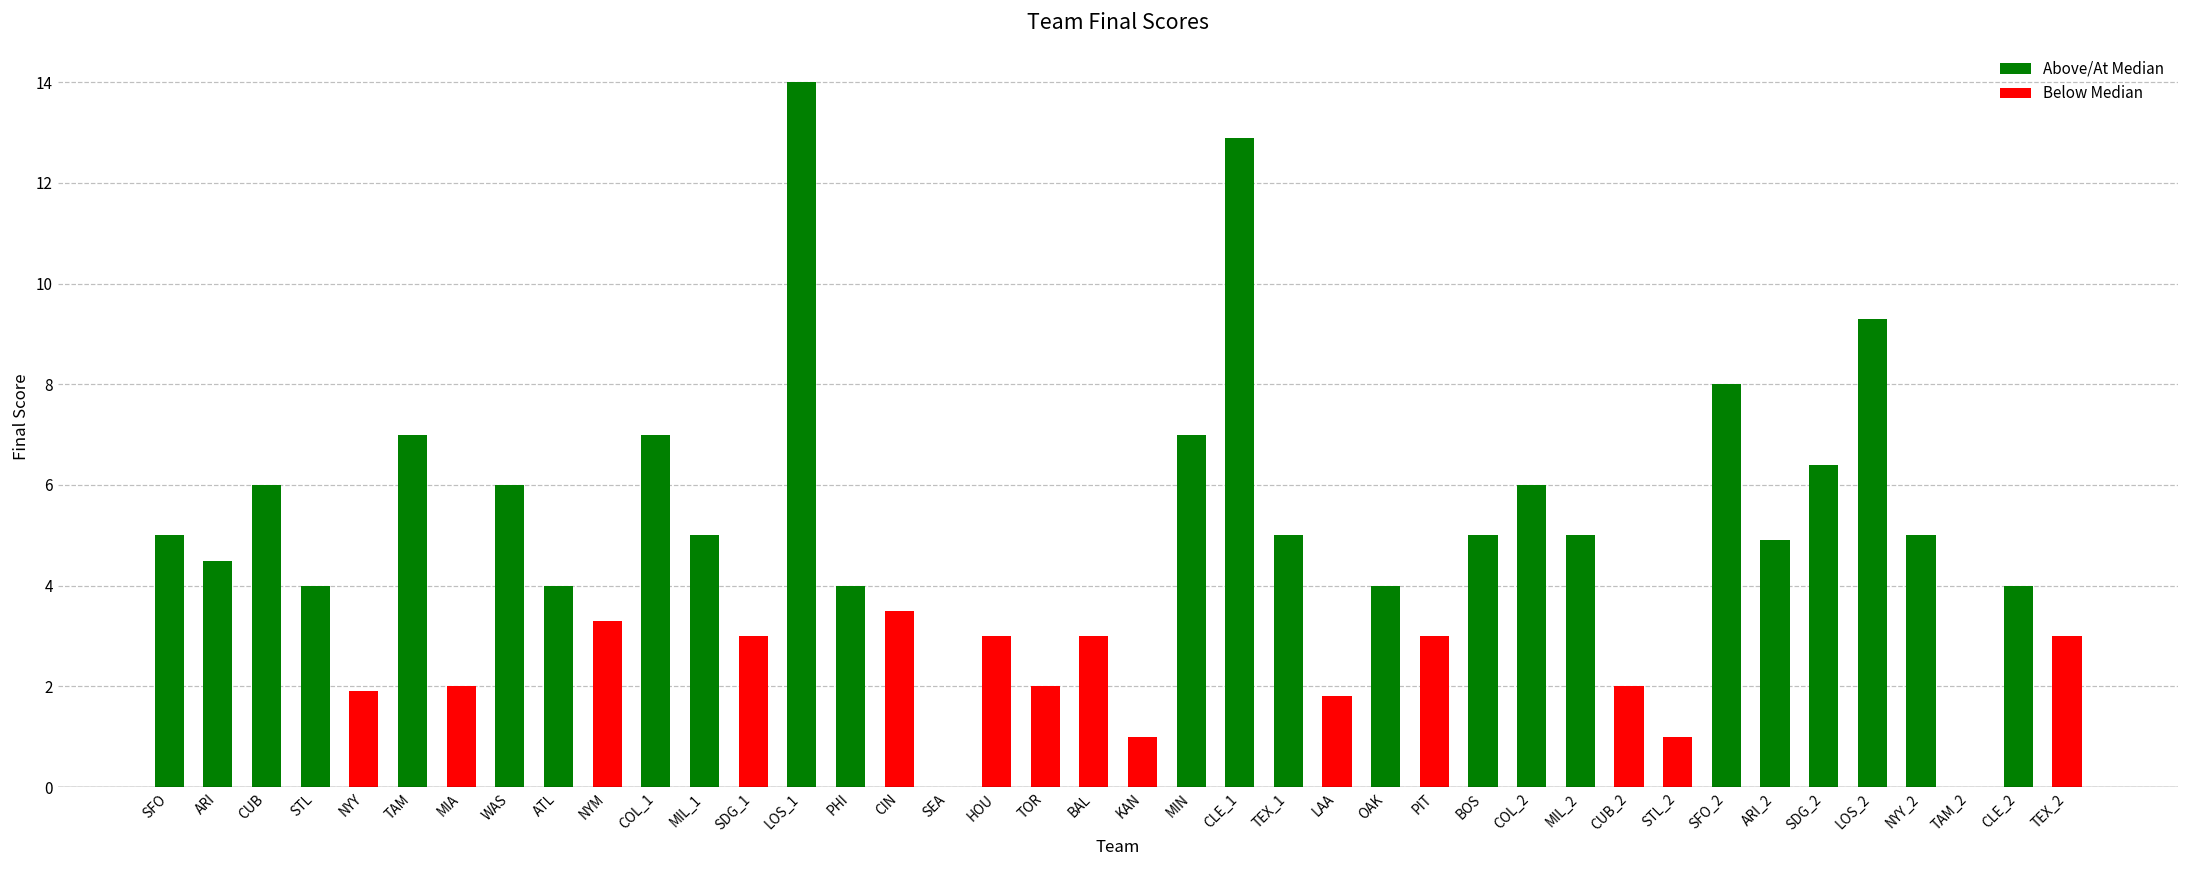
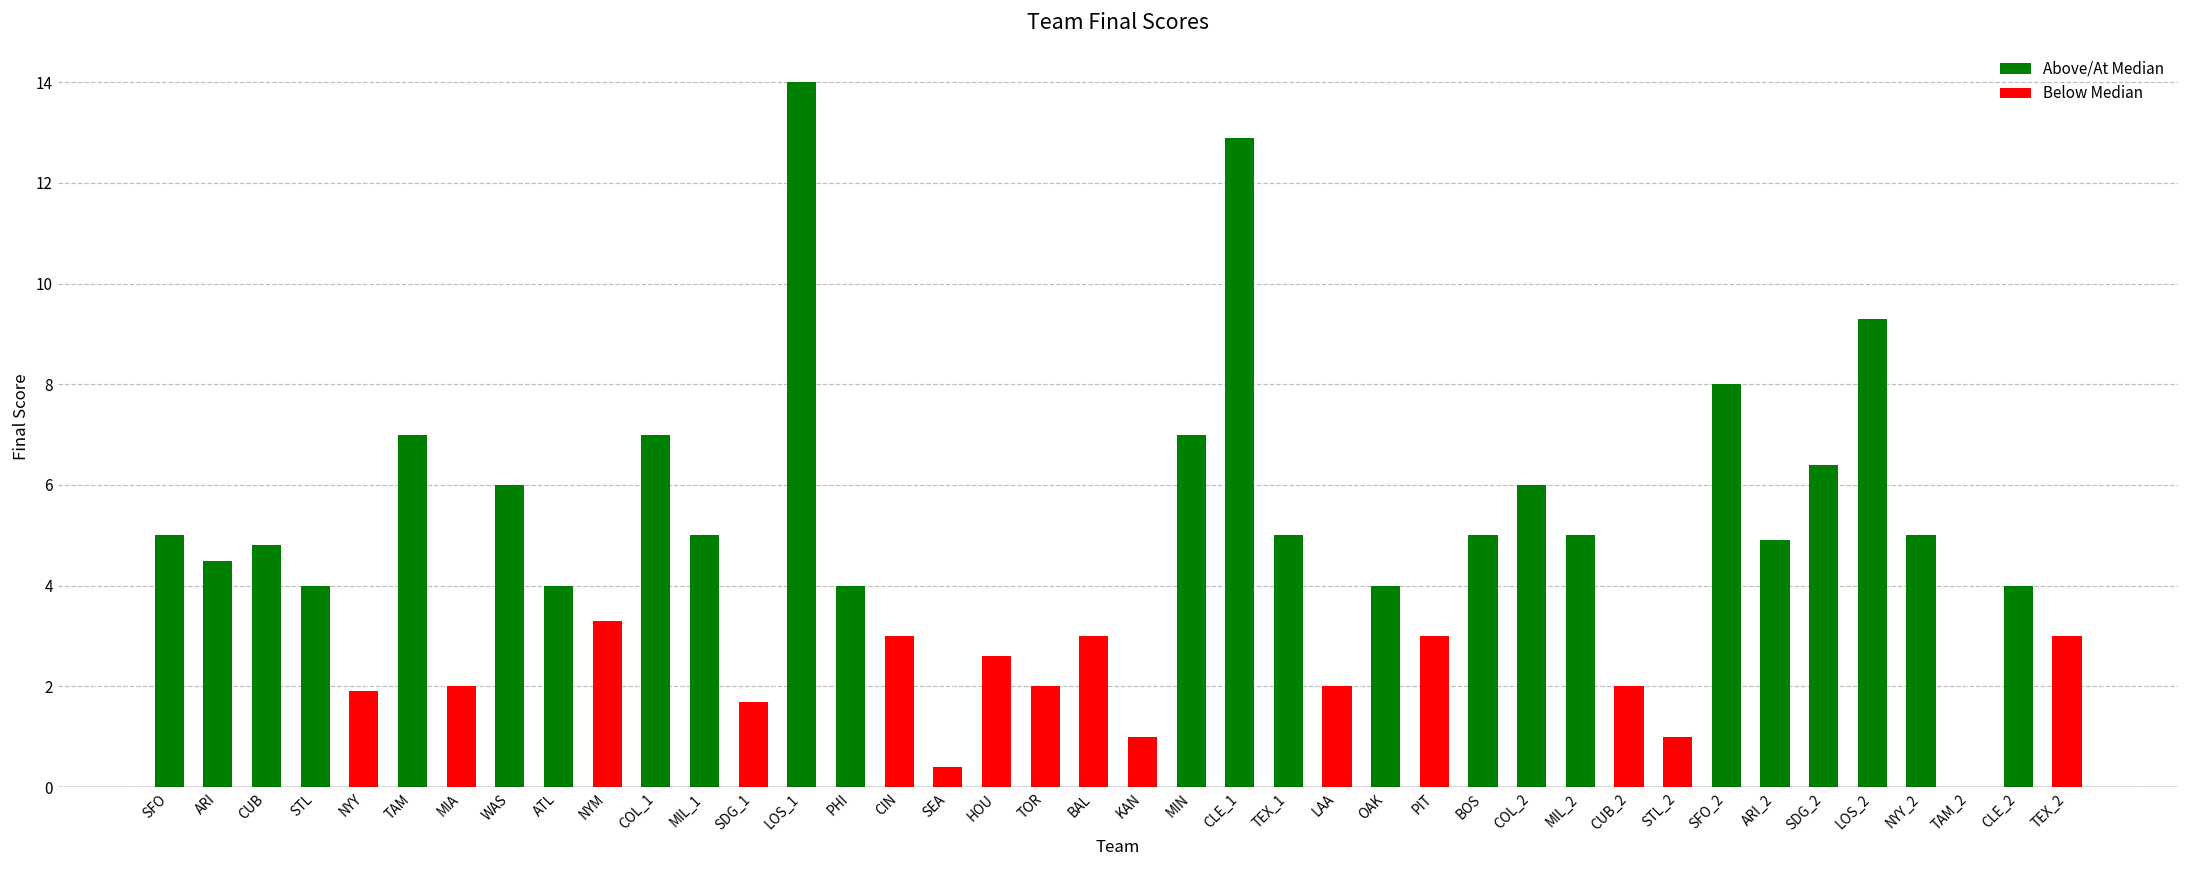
  {
    "SFO": 5.0,
    "ARI": 4.5,
-   "CUB": 6.0,
+   "CUB": 4.8,
    "STL": 4.0,
    "NYY": 1.9,
    "TAM": 7.0,
    "MIA": 2.0,
    "WAS": 6.0,
    "ATL": 4.0,
    "NYM": 3.3,
    "COL_1": 7.0,
    "MIL_1": 5.0,
-   "SDG_1": 3.0,
+   "SDG_1": 1.7,
    "LOS_1": 14.0,
    "PHI": 4.0,
-   "CIN": 3.5,
-   "SEA": 0.0,
-   "HOU": 3.0,
+   "CIN": 3.0,
+   "SEA": 0.4,
+   "HOU": 2.6,
    "TOR": 2.0,
    "BAL": 3.0,
    "KAN": 1.0,
    "MIN": 7.0,
    "CLE_1": 12.9,
    "TEX_1": 5.0,
-   "LAA": 1.8,
+   "LAA": 2.0,
    "OAK": 4.0,
    "PIT": 3.0,
    "BOS": 5.0,
    "COL_2": 6.0,
    "MIL_2": 5.0,
    "CUB_2": 2.0,
    "STL_2": 1.0,
    "SFO_2": 8.0,
    "ARI_2": 4.9,
    "SDG_2": 6.4,
    "LOS_2": 9.3,
    "NYY_2": 5.0,
    "TAM_2": 0.0,
    "CLE_2": 4.0,
    "TEX_2": 3.0
  }
